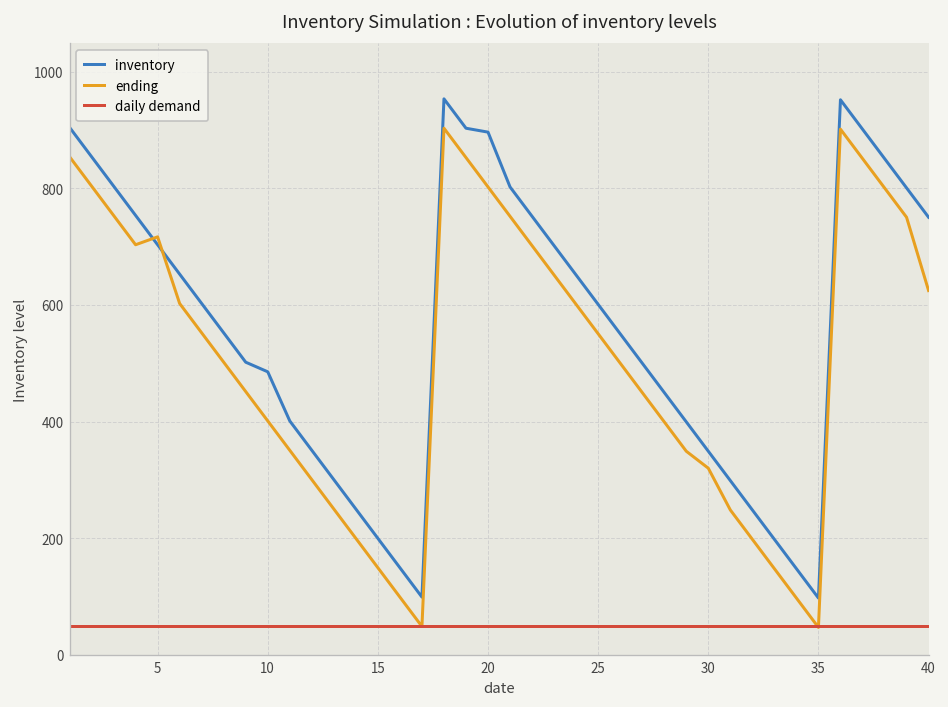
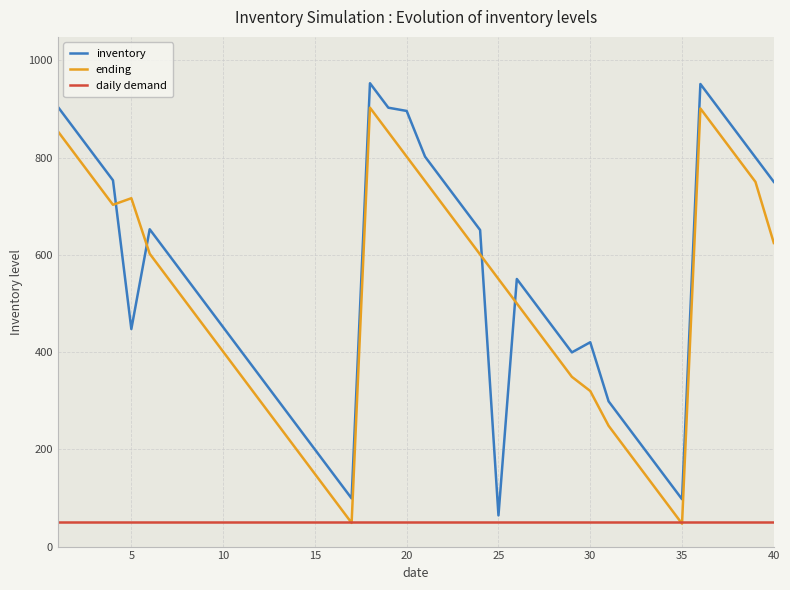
  {
    "inventory": {
-     "5": 700,
-     "10": 490,
+     "5": 450,
+     "10": 450,
      "15": 200,
      "20": 900,
-     "25": 600,
-     "30": 350,
+     "25": 60,
+     "30": 420,
      "35": 100,
      "40": 750
    },
    "ending": {
      "5": 720,
      "10": 400,
      "15": 150,
      "20": 800,
      "25": 550,
      "30": 320,
      "40": 620
    },
    "daily demand": {
      "5": 50,
      "10": 50,
      "15": 50,
      "20": 50,
      "25": 50,
      "30": 50,
      "40": 50
    }
  }
